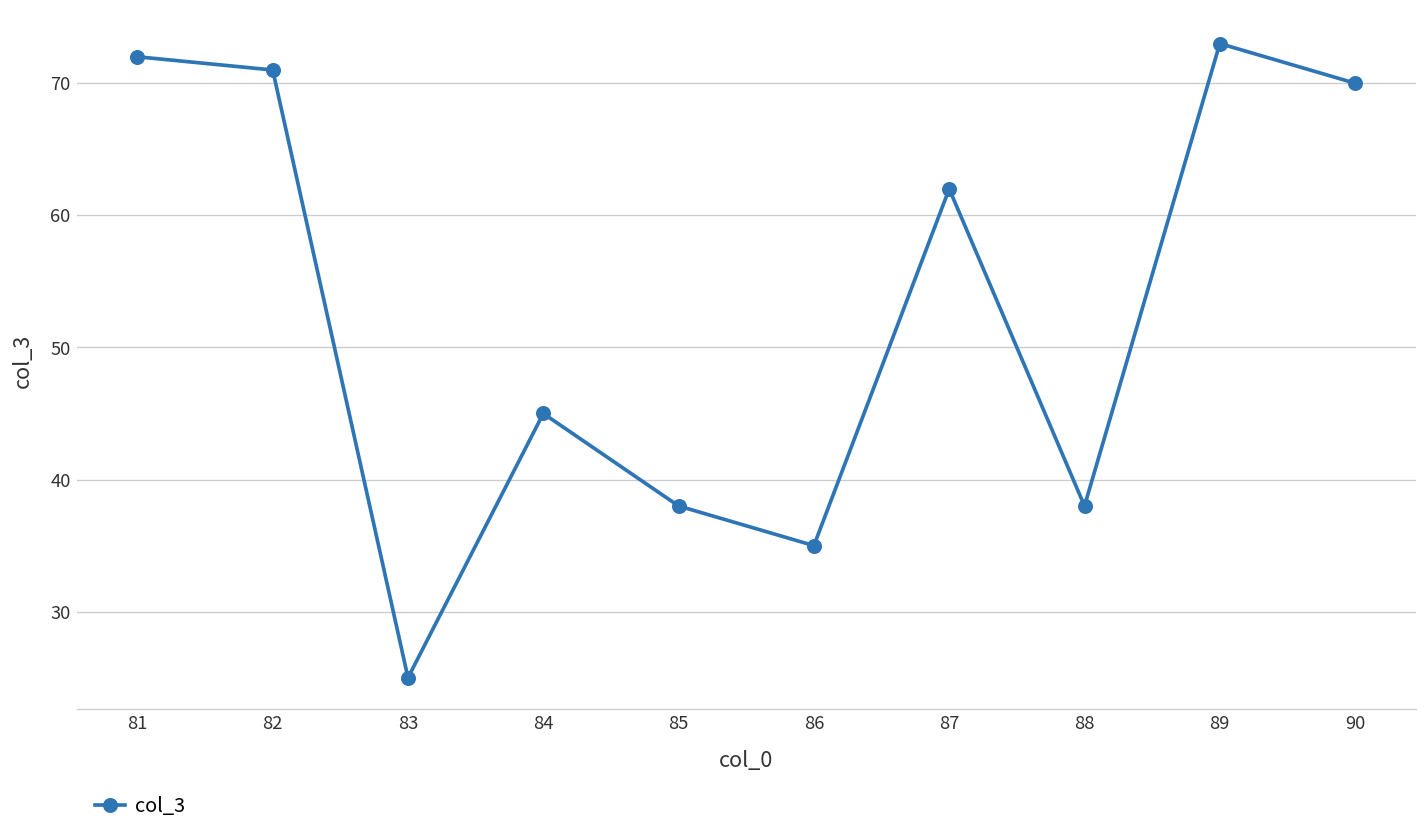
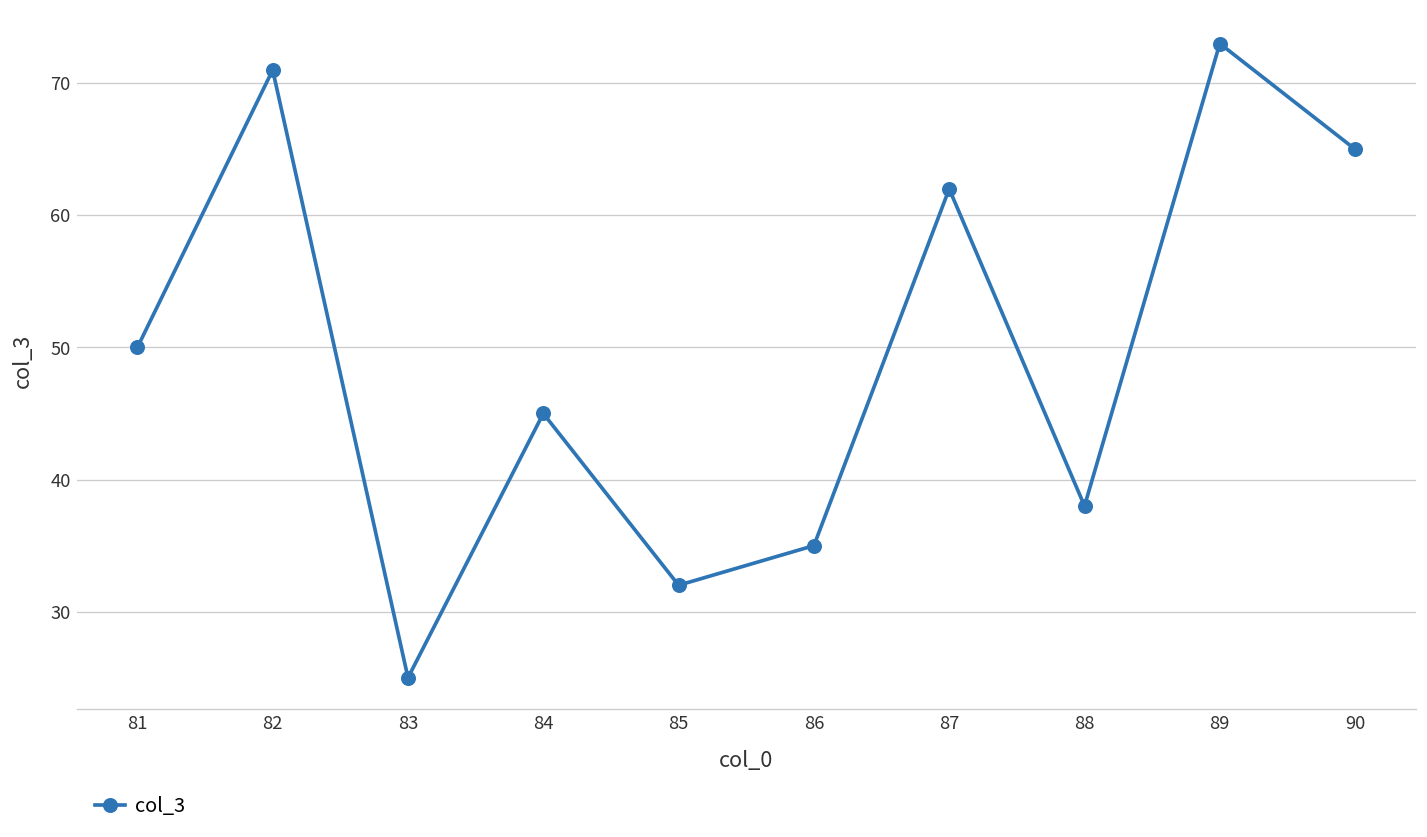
  {
-   "81": 72,
+   "81": 50,
    "82": 71,
    "83": 25,
    "84": 45,
-   "85": 38,
+   "85": 32,
    "86": 35,
    "87": 62,
    "88": 38,
    "89": 73,
-   "90": 70
+   "90": 65
  }
